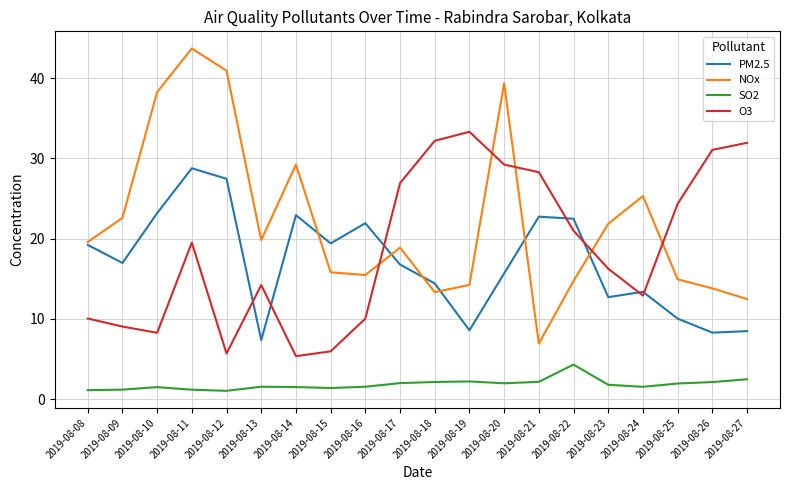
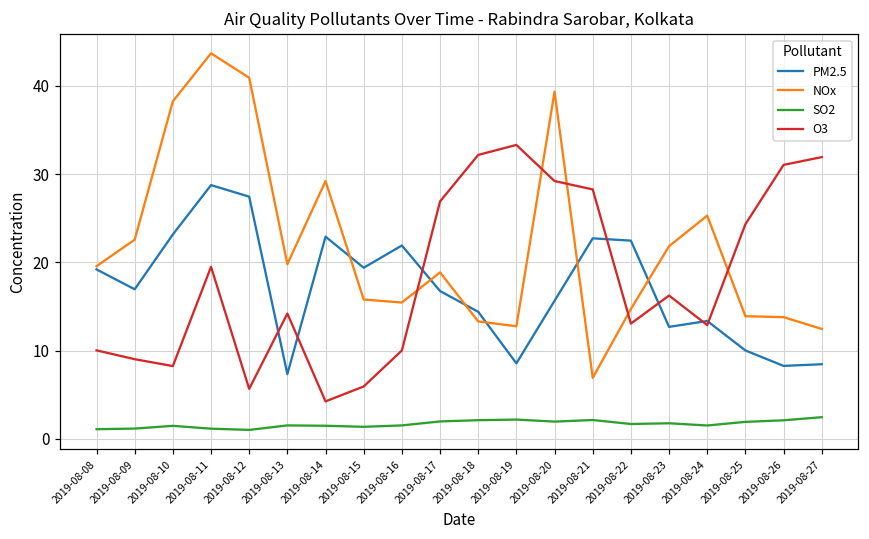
  {
    "PM2.5": {
      "2019-08-08": 19,
      "2019-08-09": 17,
      "2019-08-10": 23,
      "2019-08-11": 29,
      "2019-08-12": 27,
      "2019-08-13": 7,
      "2019-08-14": 23,
      "2019-08-15": 19,
      "2019-08-16": 22,
      "2019-08-17": 17,
      "2019-08-18": 14,
      "2019-08-19": 9,
      "2019-08-20": 16,
      "2019-08-21": 23,
      "2019-08-22": 22,
      "2019-08-23": 13,
      "2019-08-24": 13,
      "2019-08-25": 10,
      "2019-08-26": 8,
      "2019-08-27": 8
    },
    "NOx": {
      "2019-08-08": 20,
      "2019-08-09": 23,
      "2019-08-10": 38,
      "2019-08-11": 44,
      "2019-08-12": 41,
      "2019-08-13": 20,
      "2019-08-14": 29,
      "2019-08-15": 16,
      "2019-08-16": 15,
      "2019-08-17": 19,
      "2019-08-18": 13,
-     "2019-08-19": 14,
+     "2019-08-19": 13,
      "2019-08-20": 39,
      "2019-08-21": 7,
      "2019-08-22": 15,
      "2019-08-23": 22,
      "2019-08-24": 25,
-     "2019-08-25": 15,
+     "2019-08-25": 14,
      "2019-08-26": 14,
      "2019-08-27": 12
    },
    "SO2": {
      "2019-08-08": 1,
      "2019-08-09": 1,
      "2019-08-10": 1,
      "2019-08-11": 1,
      "2019-08-12": 1,
      "2019-08-13": 2,
      "2019-08-14": 2,
      "2019-08-15": 1,
      "2019-08-16": 2,
      "2019-08-17": 2,
      "2019-08-18": 2,
      "2019-08-19": 2,
      "2019-08-20": 2,
      "2019-08-21": 2,
-     "2019-08-22": 4,
+     "2019-08-22": 2,
      "2019-08-23": 2,
      "2019-08-24": 2,
      "2019-08-25": 2,
      "2019-08-26": 2,
      "2019-08-27": 2
    },
    "O3": {
      "2019-08-08": 10,
      "2019-08-09": 9,
      "2019-08-10": 8,
      "2019-08-11": 20,
      "2019-08-12": 6,
      "2019-08-13": 14,
-     "2019-08-14": 5,
+     "2019-08-14": 4,
      "2019-08-15": 6,
      "2019-08-16": 10,
      "2019-08-17": 27,
      "2019-08-18": 32,
      "2019-08-19": 33,
      "2019-08-20": 29,
      "2019-08-21": 28,
-     "2019-08-22": 21,
+     "2019-08-22": 13,
      "2019-08-23": 16,
      "2019-08-24": 13,
      "2019-08-25": 24,
      "2019-08-26": 31,
      "2019-08-27": 32
    }
  }
